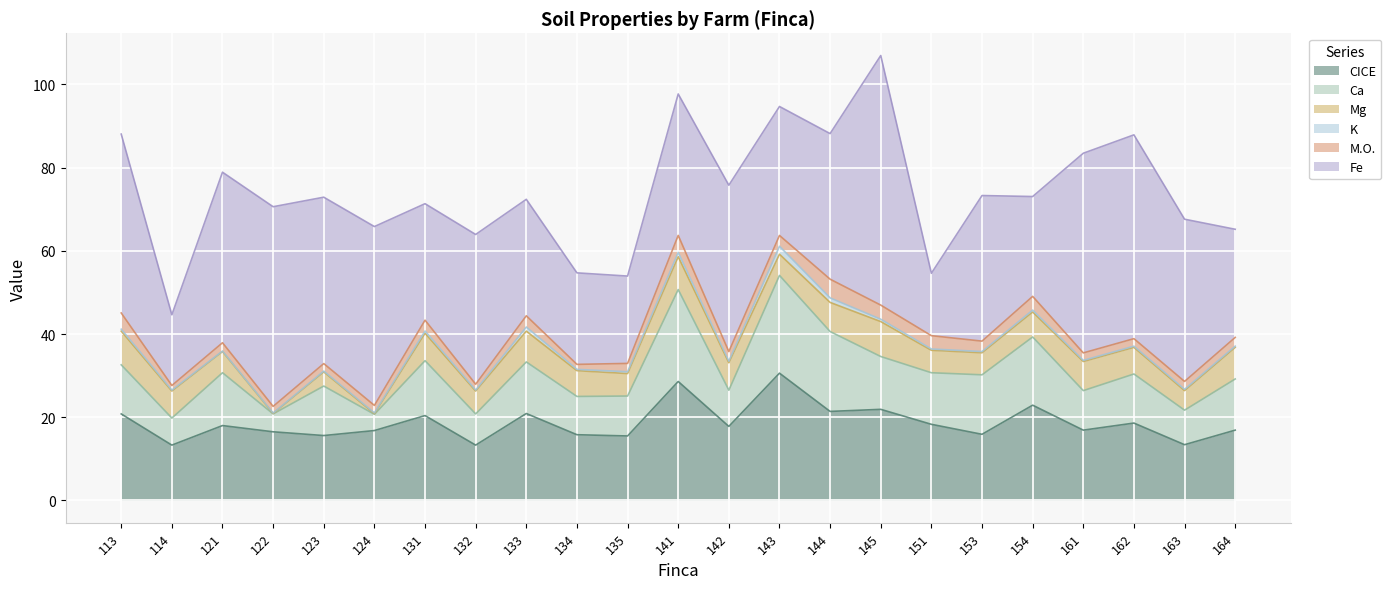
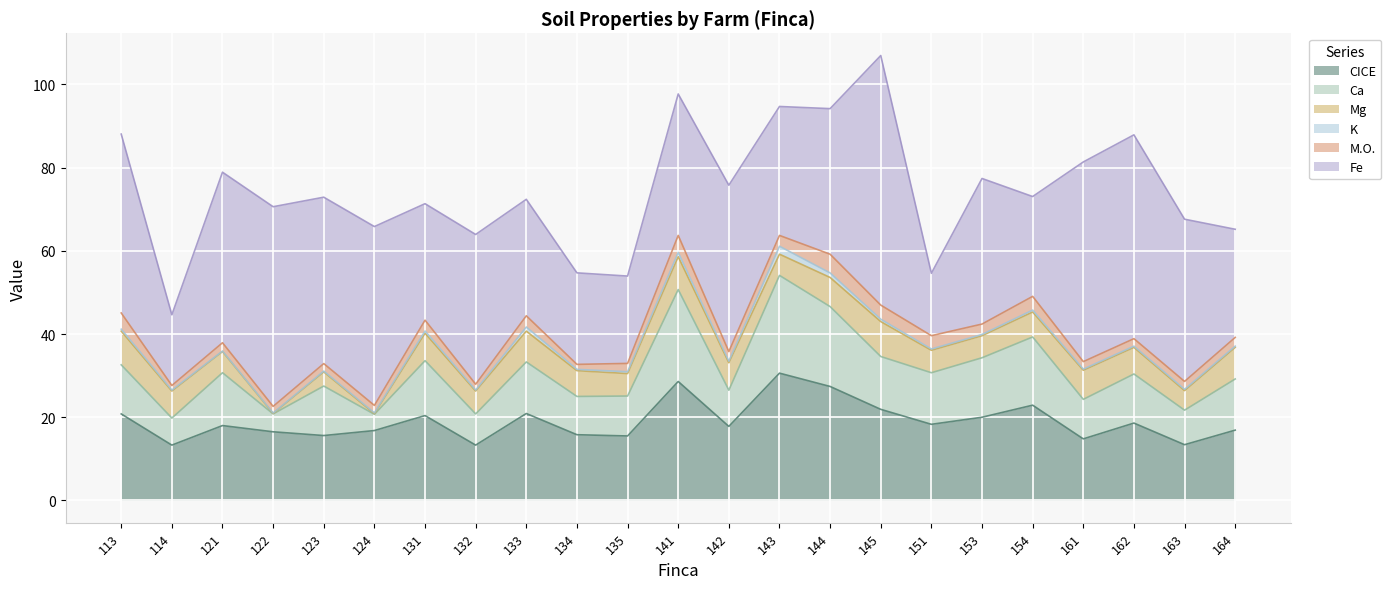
  {
    "CICE": {
      "113": 21,
      "114": 13,
      "121": 18,
      "122": 17,
      "123": 16,
      "124": 17,
      "131": 20,
      "132": 13,
      "133": 21,
      "134": 16,
      "135": 16,
      "141": 29,
      "142": 18,
      "143": 31,
-     "144": 21,
+     "144": 27,
      "145": 22,
      "151": 18,
-     "153": 16,
+     "153": 20,
      "154": 23,
-     "161": 17,
+     "161": 15,
      "162": 19,
      "163": 13,
      "164": 17
    }
  }
